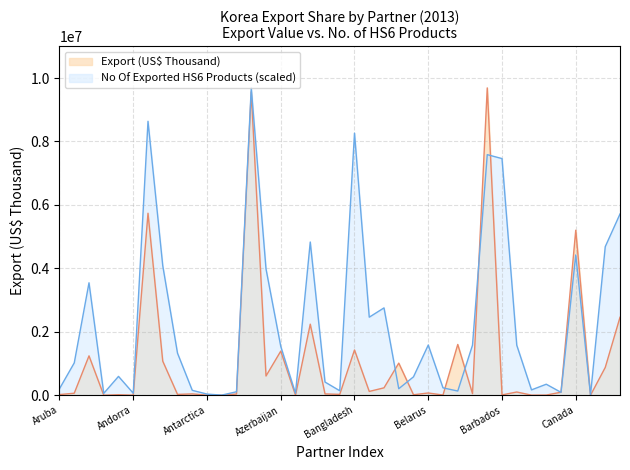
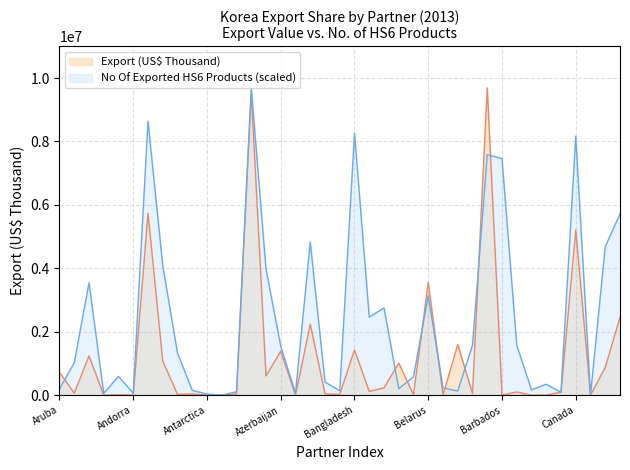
  {
    "Export (US$ Thousand)": {
-     "Aruba": 0,
+     "Aruba": 700000,
      "Azerbaijan": 1400000,
      "Bangladesh": 1400000,
-     "Belarus": 100000,
+     "Belarus": 3600000,
      "Barbados": 0,
      "Canada": 5200000
    },
    "No Of Exported HS6 Products (scaled)": {
      "Aruba": 200000,
      "Azerbaijan": 1500000,
      "Bangladesh": 8300000,
-     "Belarus": 1600000,
+     "Belarus": 3100000,
      "Barbados": 7500000,
-     "Canada": 4400000
+     "Canada": 8200000
    }
  }
